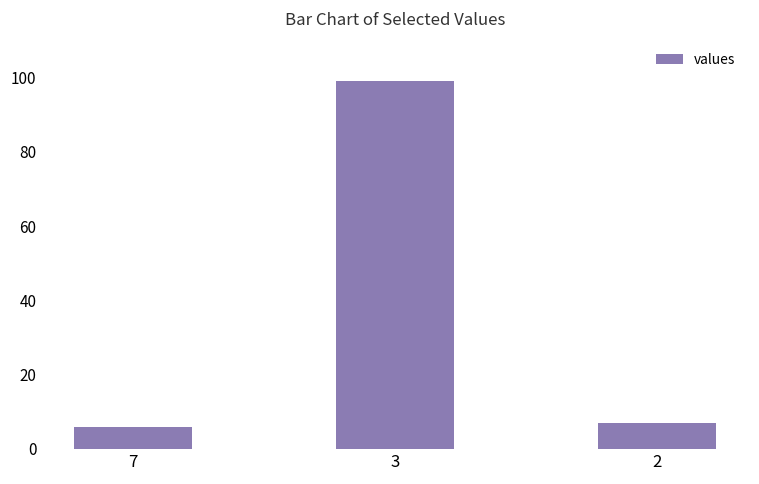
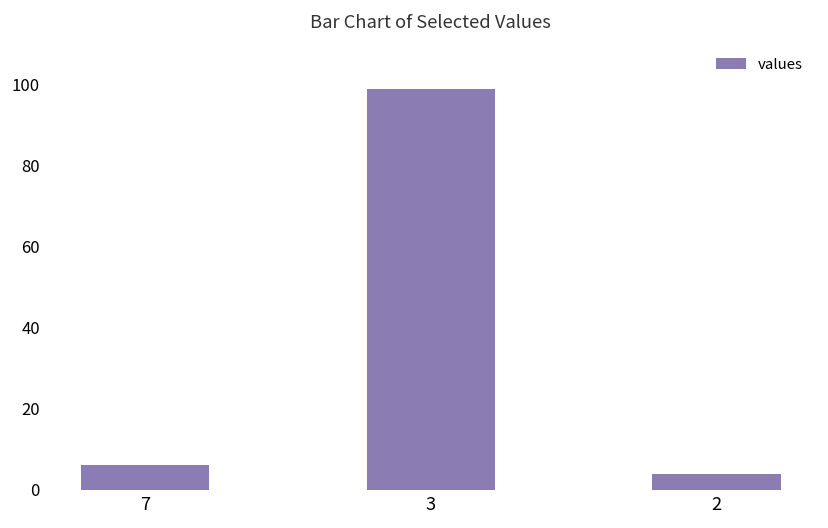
  {
    "7": 6,
    "3": 99,
-   "2": 7
+   "2": 4
  }
